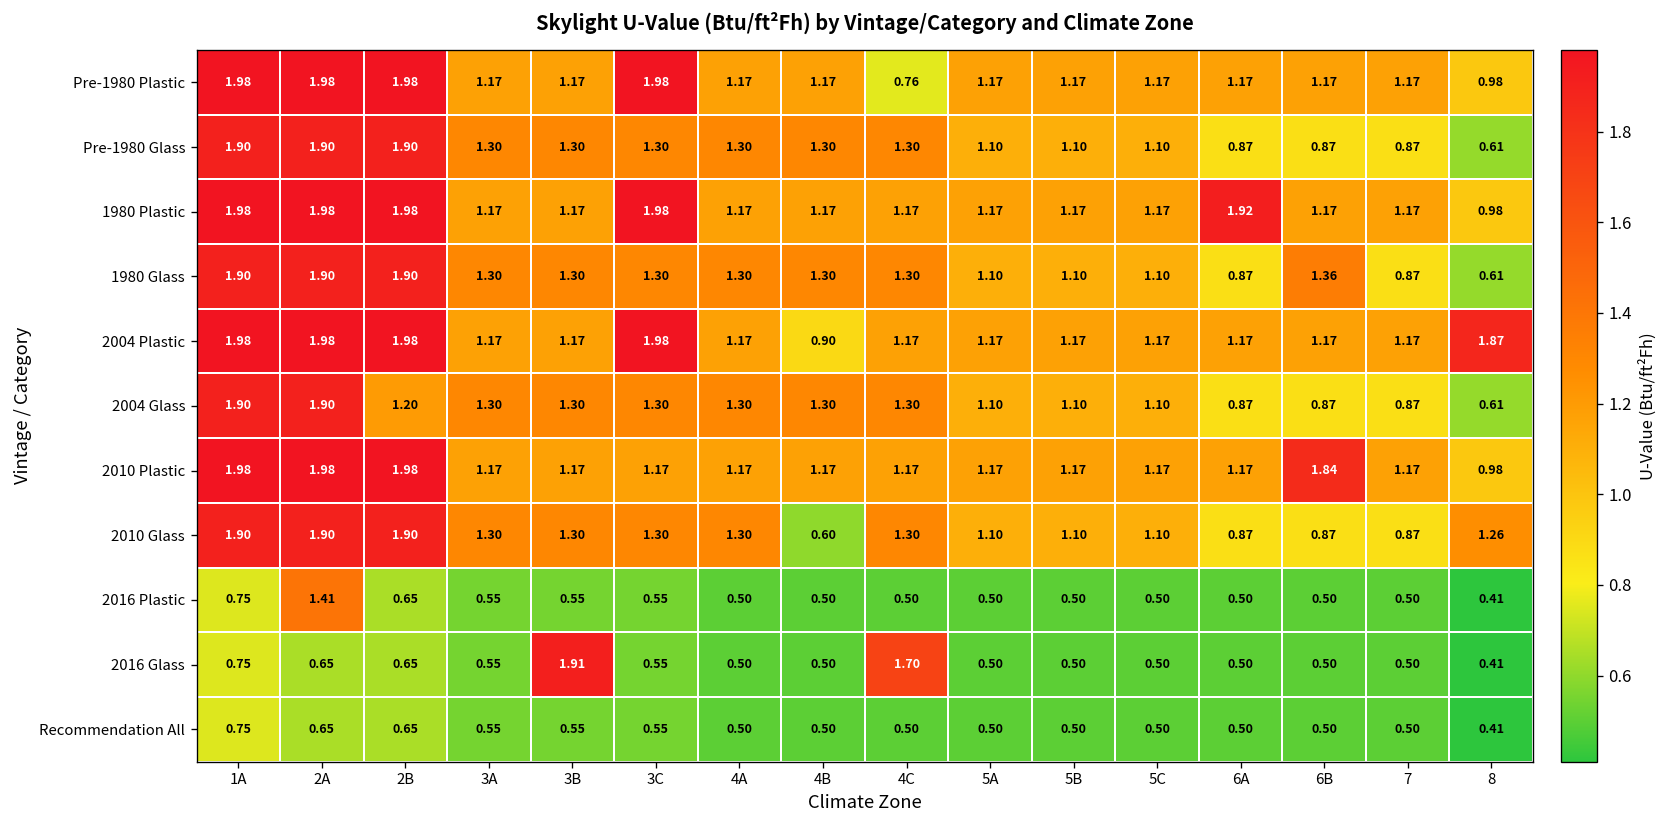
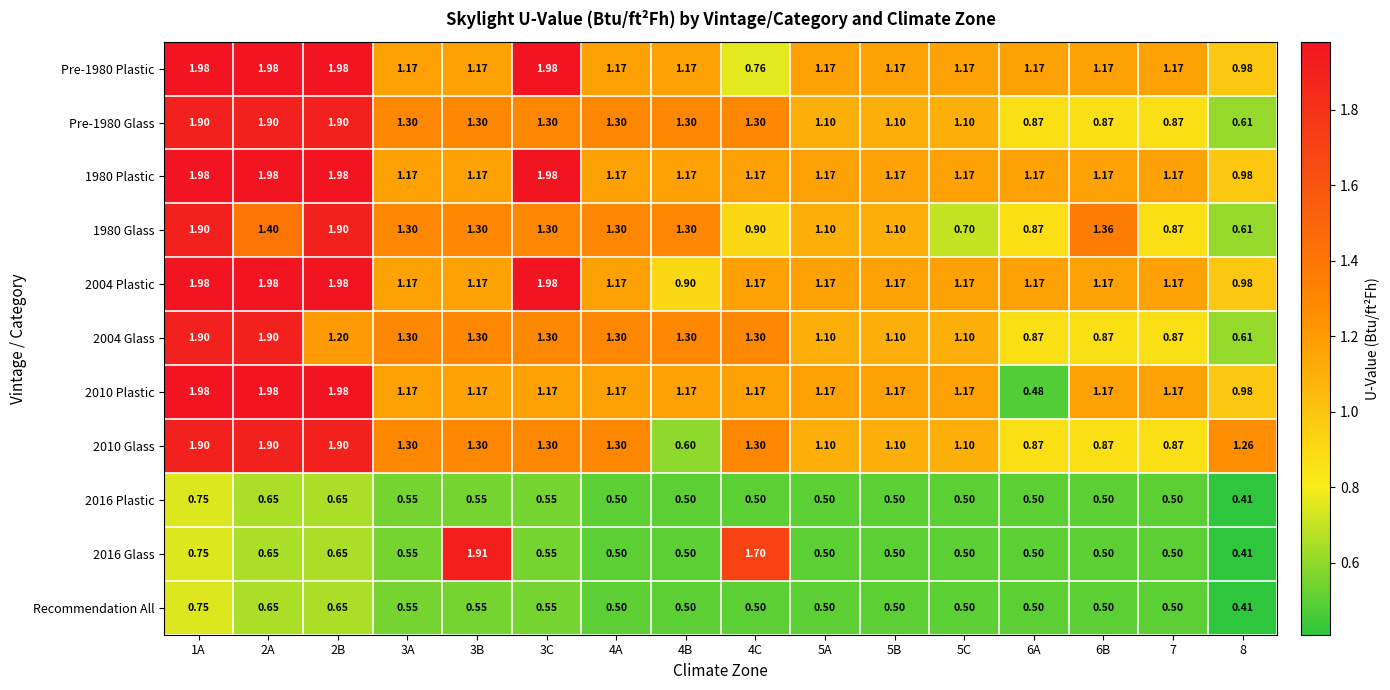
  {
    "Pre-1980 Plastic": {
      "1A": 1.98,
      "2A": 1.98,
      "2B": 1.98,
      "3A": 1.17,
      "3B": 1.17,
      "3C": 1.98,
      "4A": 1.17,
      "4B": 1.17,
      "4C": 0.76,
      "5A": 1.17,
      "5B": 1.17,
      "5C": 1.17,
      "6A": 1.17,
      "6B": 1.17,
      "7": 1.17,
      "8": 0.98
    },
    "Pre-1980 Glass": {
      "1A": 1.90,
      "2A": 1.90,
      "2B": 1.90,
      "3A": 1.30,
      "3B": 1.30,
      "3C": 1.30,
      "4A": 1.30,
      "4B": 1.30,
      "4C": 1.30,
      "5A": 1.10,
      "5B": 1.10,
      "5C": 1.10,
      "6A": 0.87,
      "6B": 0.87,
      "7": 0.87,
      "8": 0.61
    },
    "1980 Plastic": {
      "1A": 1.98,
      "2A": 1.98,
      "2B": 1.98,
      "3A": 1.17,
      "3B": 1.17,
      "3C": 1.98,
      "4A": 1.17,
      "4B": 1.17,
      "4C": 1.17,
      "5A": 1.17,
      "5B": 1.17,
      "5C": 1.17,
-     "6A": 1.92,
+     "6A": 1.17,
      "6B": 1.17,
      "7": 1.17,
      "8": 0.98
    },
    "1980 Glass": {
      "1A": 1.90,
-     "2A": 1.90,
+     "2A": 1.40,
      "2B": 1.90,
      "3A": 1.30,
      "3B": 1.30,
      "3C": 1.30,
      "4A": 1.30,
      "4B": 1.30,
-     "4C": 1.30,
+     "4C": 0.90,
      "5A": 1.10,
      "5B": 1.10,
-     "5C": 1.10,
+     "5C": 0.70,
      "6A": 0.87,
      "6B": 1.36,
      "7": 0.87,
      "8": 0.61
    },
    "2004 Plastic": {
      "1A": 1.98,
      "2A": 1.98,
      "2B": 1.98,
      "3A": 1.17,
      "3B": 1.17,
      "3C": 1.98,
      "4A": 1.17,
      "4B": 0.90,
      "4C": 1.17,
      "5A": 1.17,
      "5B": 1.17,
      "5C": 1.17,
      "6A": 1.17,
      "6B": 1.17,
      "7": 1.17,
-     "8": 1.87
+     "8": 0.98
    },
    "2004 Glass": {
      "1A": 1.90,
      "2A": 1.90,
      "2B": 1.20,
      "3A": 1.30,
      "3B": 1.30,
      "3C": 1.30,
      "4A": 1.30,
      "4B": 1.30,
      "4C": 1.30,
      "5A": 1.10,
      "5B": 1.10,
      "5C": 1.10,
      "6A": 0.87,
      "6B": 0.87,
      "7": 0.87,
      "8": 0.61
    },
    "2010 Plastic": {
      "1A": 1.98,
      "2A": 1.98,
      "2B": 1.98,
      "3A": 1.17,
      "3B": 1.17,
      "3C": 1.17,
      "4A": 1.17,
      "4B": 1.17,
      "4C": 1.17,
      "5A": 1.17,
      "5B": 1.17,
      "5C": 1.17,
-     "6A": 1.17,
-     "6B": 1.84,
+     "6A": 0.48,
+     "6B": 1.17,
      "7": 1.17,
      "8": 0.98
    },
    "2010 Glass": {
      "1A": 1.90,
      "2A": 1.90,
      "2B": 1.90,
      "3A": 1.30,
      "3B": 1.30,
      "3C": 1.30,
      "4A": 1.30,
      "4B": 0.60,
      "4C": 1.30,
      "5A": 1.10,
      "5B": 1.10,
      "5C": 1.10,
      "6A": 0.87,
      "6B": 0.87,
      "7": 0.87,
      "8": 1.26
    },
    "2016 Plastic": {
      "1A": 0.75,
-     "2A": 1.41,
+     "2A": 0.65,
      "2B": 0.65,
      "3A": 0.55,
      "3B": 0.55,
      "3C": 0.55,
      "4A": 0.50,
      "4B": 0.50,
      "4C": 0.50,
      "5A": 0.50,
      "5B": 0.50,
      "5C": 0.50,
      "6A": 0.50,
      "6B": 0.50,
      "7": 0.50,
      "8": 0.41
    },
    "2016 Glass": {
      "1A": 0.75,
      "2A": 0.65,
      "2B": 0.65,
      "3A": 0.55,
      "3B": 1.91,
      "3C": 0.55,
      "4A": 0.50,
      "4B": 0.50,
      "4C": 1.70,
      "5A": 0.50,
      "5B": 0.50,
      "5C": 0.50,
      "6A": 0.50,
      "6B": 0.50,
      "7": 0.50,
      "8": 0.41
    },
    "Recommendation All": {
      "1A": 0.75,
      "2A": 0.65,
      "2B": 0.65,
      "3A": 0.55,
      "3B": 0.55,
      "3C": 0.55,
      "4A": 0.50,
      "4B": 0.50,
      "4C": 0.50,
      "5A": 0.50,
      "5B": 0.50,
      "5C": 0.50,
      "6A": 0.50,
      "6B": 0.50,
      "7": 0.50,
      "8": 0.41
    }
  }
